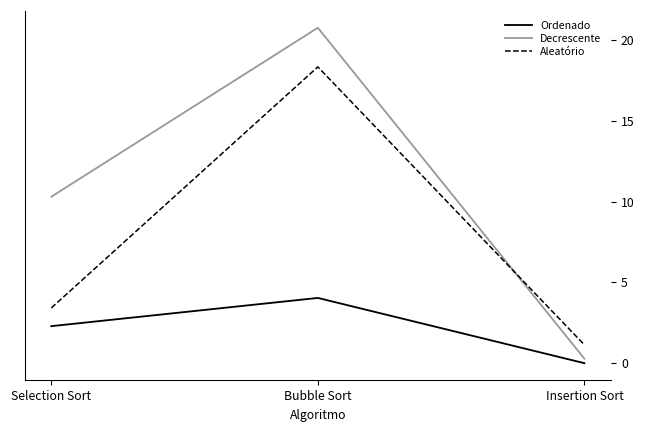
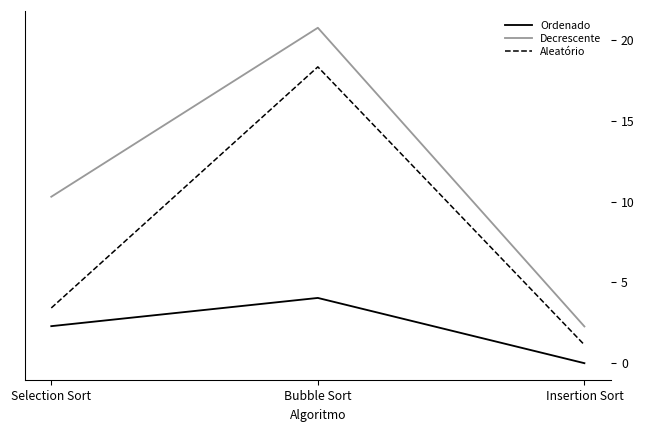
  {
    "Decrescente": {
      "Selection Sort": 10.3,
      "Bubble Sort": 20.8,
-     "Insertion Sort": 0.3
+     "Insertion Sort": 2.3
    }
  }
